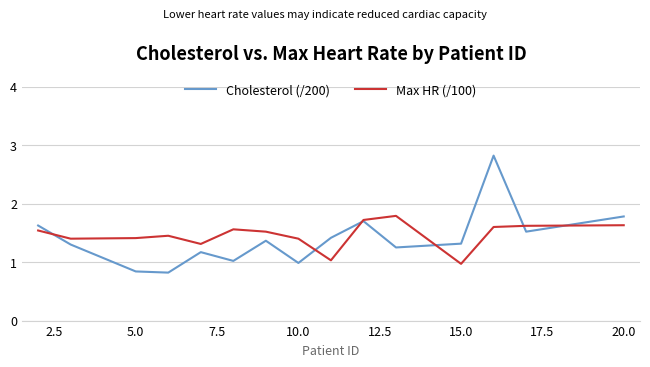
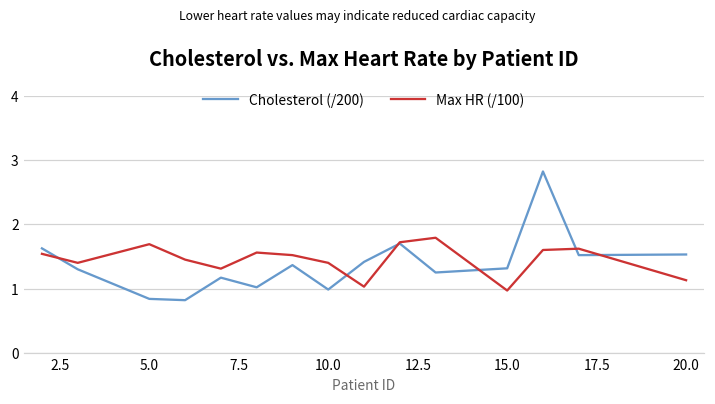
  {
    "Cholesterol (/200)": {
      "5.0": 0.8,
      "10.0": 1.0,
      "15.0": 1.3,
-     "20.0": 1.8
+     "20.0": 1.5
    },
    "Max HR (/100)": {
-     "5.0": 1.4,
+     "5.0": 1.7,
      "10.0": 1.4,
      "15.0": 1.0,
-     "20.0": 1.6
+     "20.0": 1.1
    }
  }
